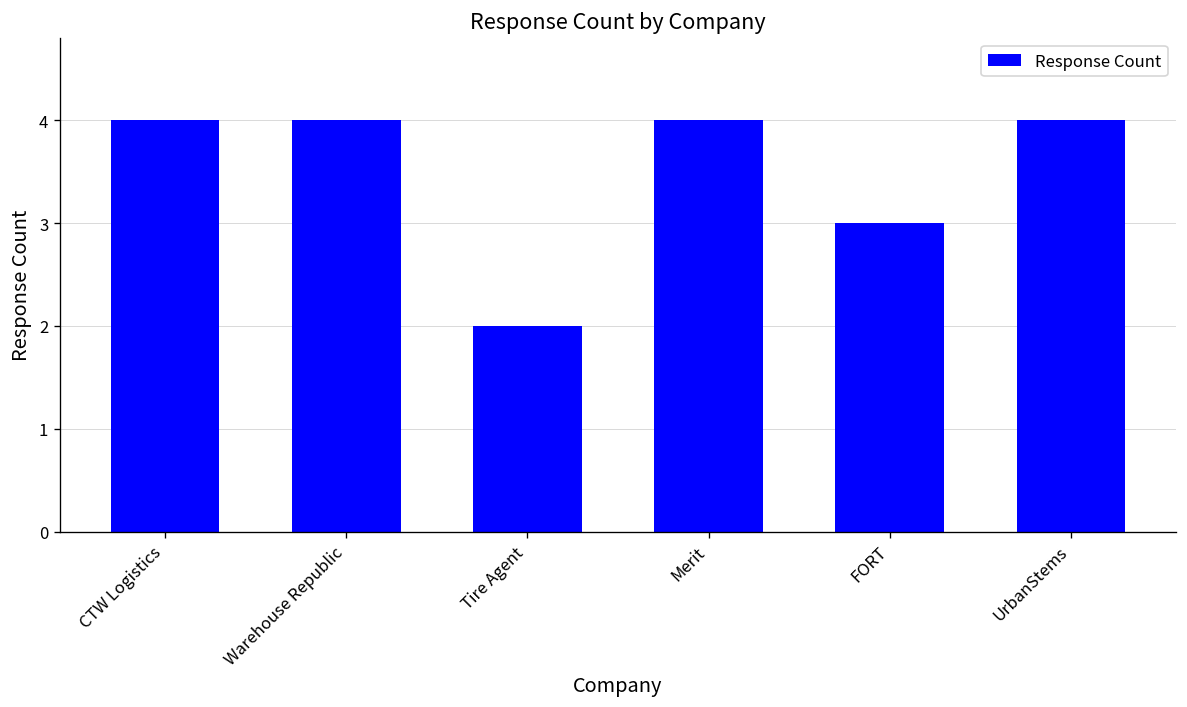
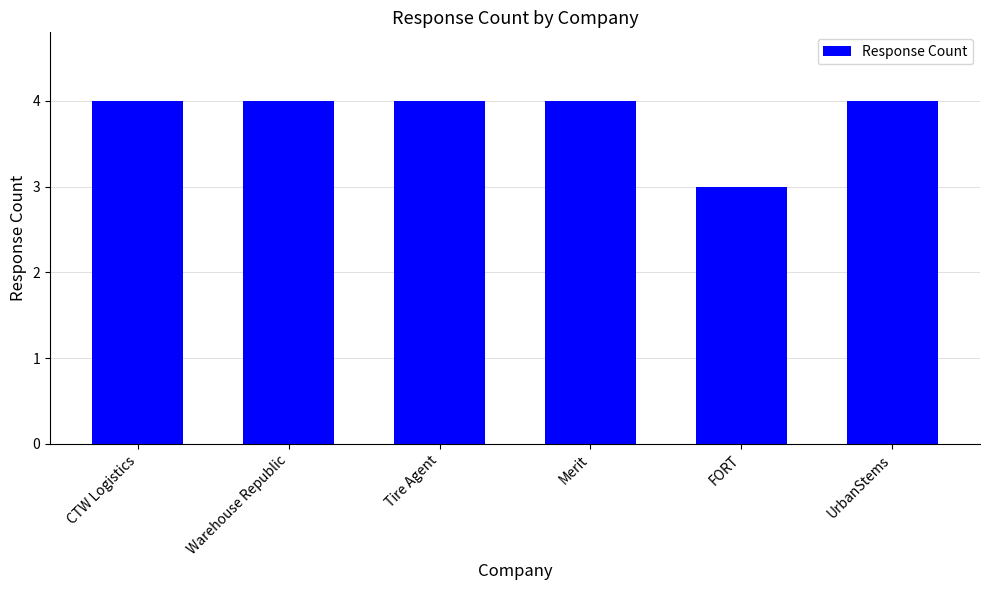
  {
    "CTW Logistics": 4,
    "Warehouse Republic": 4,
-   "Tire Agent": 2,
+   "Tire Agent": 4,
    "Merit": 4,
    "FORT": 3,
    "UrbanStems": 4
  }
